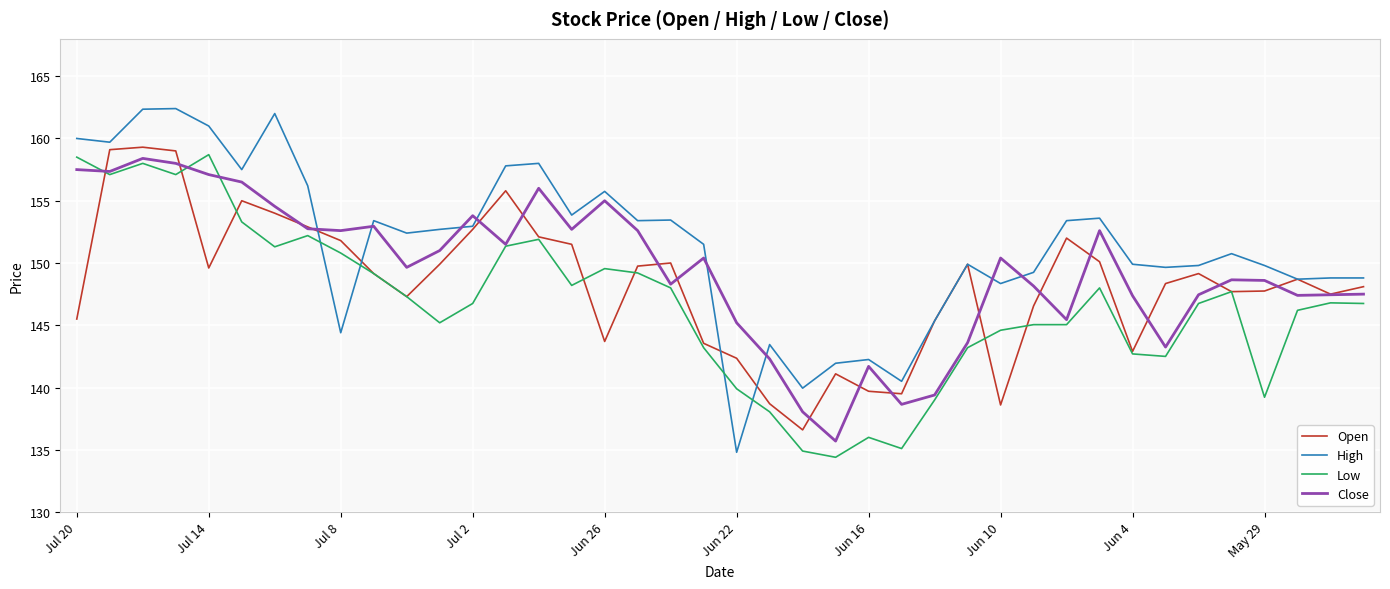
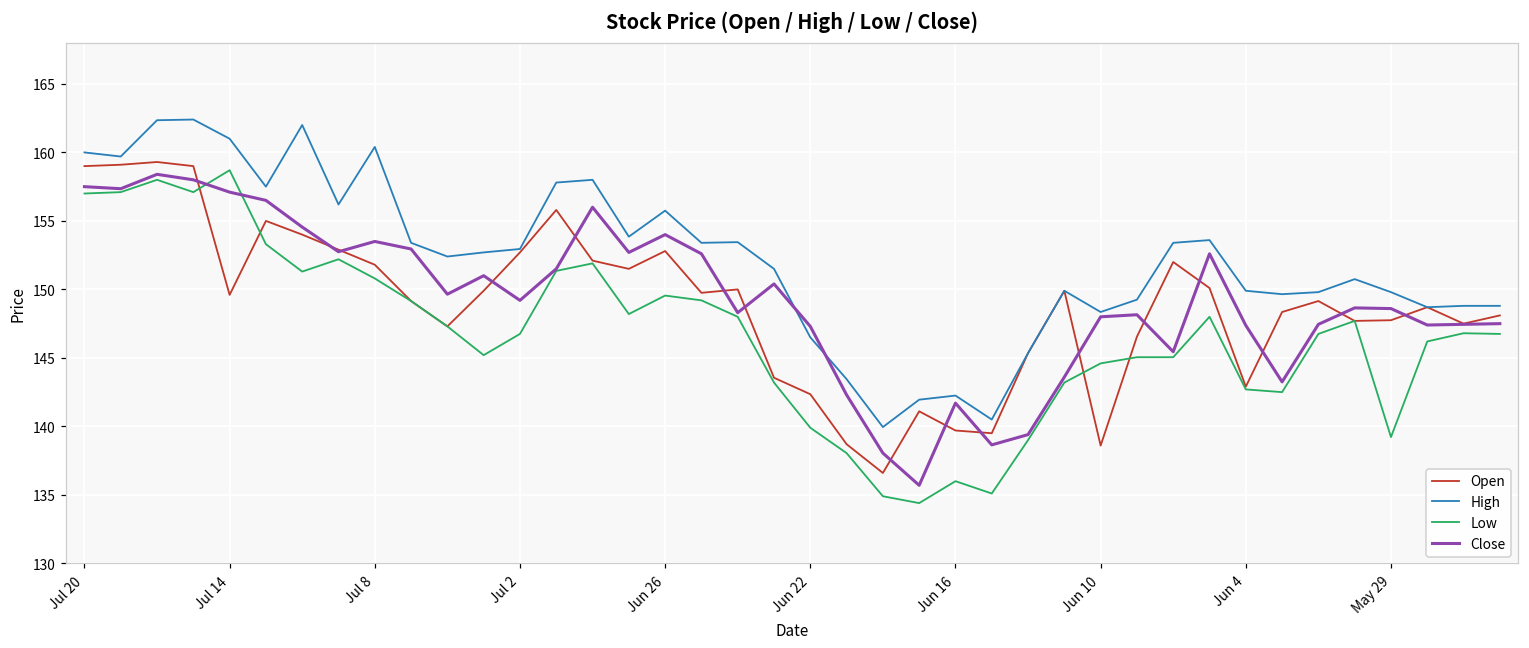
  {
    "Open": {
-     "Jul 20": 145.5,
+     "Jul 20": 159.0,
      "Jul 14": 149.6,
      "Jul 8": 151.8,
      "Jul 2": 152.7,
-     "Jun 26": 143.7,
+     "Jun 26": 152.8,
      "Jun 22": 142.4,
      "Jun 16": 139.7,
      "Jun 10": 138.6,
      "May 29": 147.8
    },
    "High": {
      "Jul 20": 160.0,
      "Jul 14": 161.0,
-     "Jul 8": 144.4,
+     "Jul 8": 160.4,
      "Jul 2": 153.0,
      "Jun 26": 155.8,
-     "Jun 22": 134.8,
+     "Jun 22": 146.5,
      "Jun 16": 142.3,
      "Jun 10": 148.4,
      "Jun 4": 149.9,
      "May 29": 149.8
    },
    "Low": {
-     "Jul 20": 158.5,
+     "Jul 20": 157.0,
      "Jul 14": 158.7,
      "Jul 8": 150.8,
      "Jul 2": 146.8,
      "Jun 26": 149.6,
      "Jun 22": 139.9,
      "Jun 16": 136.0,
      "Jun 10": 144.6,
      "May 29": 139.2
    },
    "Close": {
      "Jul 20": 157.5,
      "Jul 14": 157.1,
-     "Jul 8": 152.6,
-     "Jul 2": 153.8,
-     "Jun 26": 155,
-     "Jun 22": 145.2,
+     "Jul 8": 153.5,
+     "Jul 2": 149.2,
+     "Jun 26": 154,
+     "Jun 22": 147.3,
      "Jun 16": 141.7,
-     "Jun 10": 150.4,
+     "Jun 10": 148.0,
      "Jun 4": 147.4,
      "May 29": 148.6
    }
  }
